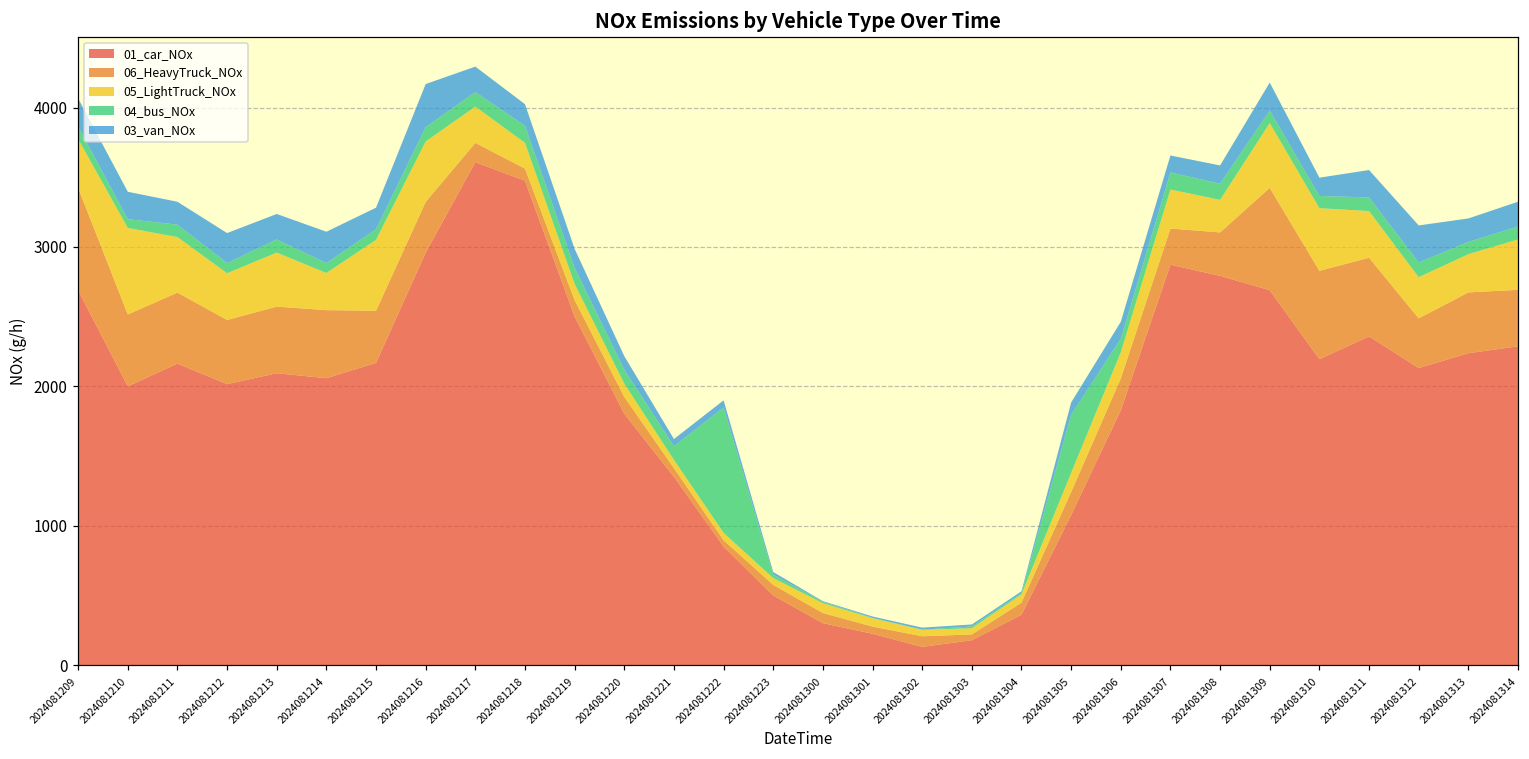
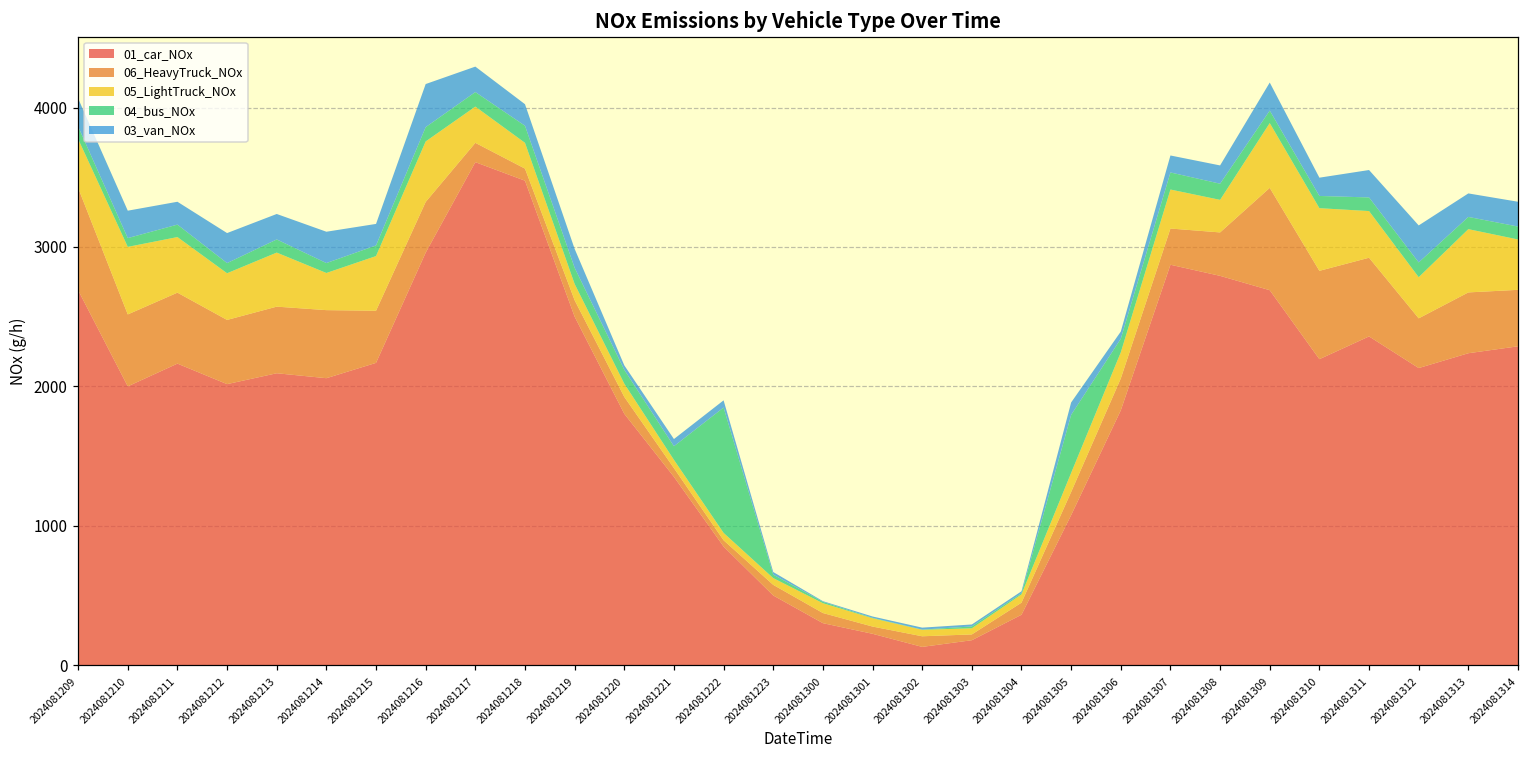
  {
    "05_LightTruck_NOx": {
      "2024081209": 350,
-     "2024081210": 620,
+     "2024081210": 480,
      "2024081211": 400,
      "2024081212": 330,
      "2024081213": 390,
      "2024081214": 270,
-     "2024081215": 510,
+     "2024081215": 390,
      "2024081216": 430,
      "2024081217": 260,
      "2024081218": 180,
      "2024081219": 120,
      "2024081220": 90,
      "2024081221": 60,
      "2024081222": 50,
      "2024081223": 50,
      "2024081305": 140,
      "2024081306": 190,
      "2024081307": 280,
      "2024081308": 230,
      "2024081309": 460,
      "2024081310": 450,
      "2024081311": 330,
      "2024081312": 300,
-     "2024081313": 270,
+     "2024081313": 450,
      "2024081314": 360
    },
    "04_bus_NOx": {
      "2024081209": 90,
      "2024081210": 60,
      "2024081211": 90,
      "2024081212": 70,
      "2024081213": 90,
      "2024081214": 70,
      "2024081215": 80,
      "2024081216": 100,
      "2024081217": 100,
      "2024081218": 120,
      "2024081219": 120,
      "2024081220": 100,
      "2024081221": 100,
      "2024081222": 900,
      "2024081305": 420,
      "2024081306": 100,
      "2024081307": 120,
      "2024081308": 120,
      "2024081309": 90,
      "2024081310": 90,
      "2024081311": 100,
      "2024081312": 110,
      "2024081313": 90,
      "2024081314": 90
    },
    "03_van_NOx": {
      "2024081209": 200,
      "2024081210": 200,
      "2024081211": 160,
      "2024081212": 220,
      "2024081213": 180,
      "2024081214": 220,
      "2024081215": 150,
      "2024081216": 310,
      "2024081217": 180,
      "2024081218": 150,
      "2024081219": 140,
-     "2024081220": 100,
+     "2024081220": 30,
      "2024081221": 50,
      "2024081222": 50,
      "2024081305": 90,
-     "2024081306": 120,
+     "2024081306": 50,
      "2024081307": 120,
      "2024081308": 130,
      "2024081309": 200,
      "2024081310": 130,
      "2024081311": 200,
      "2024081312": 270,
      "2024081313": 170,
      "2024081314": 180
    }
  }
